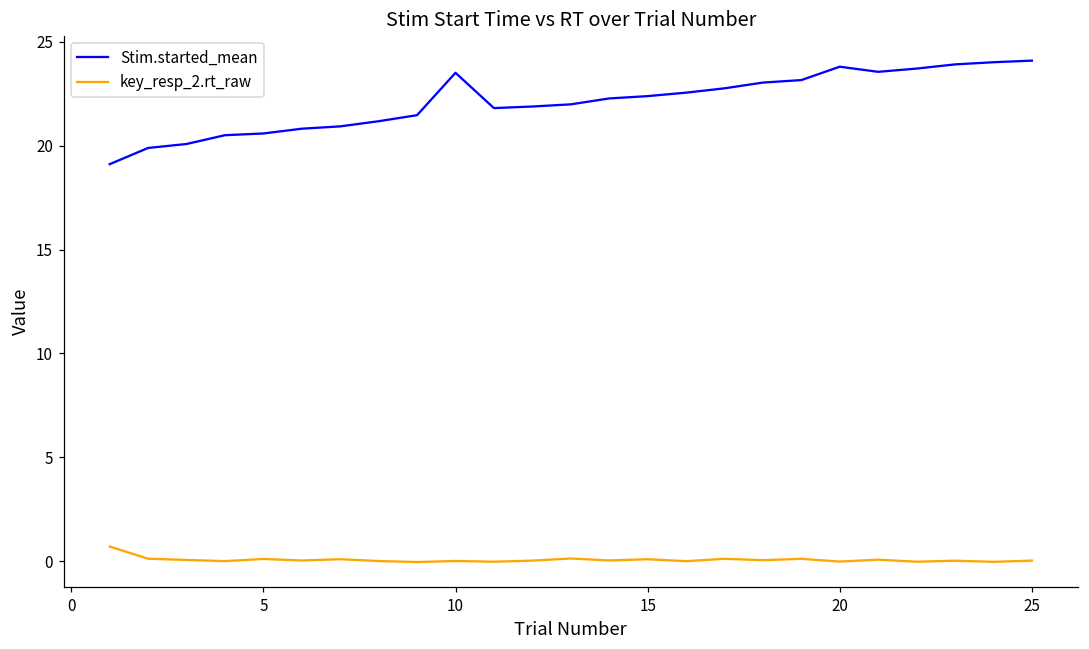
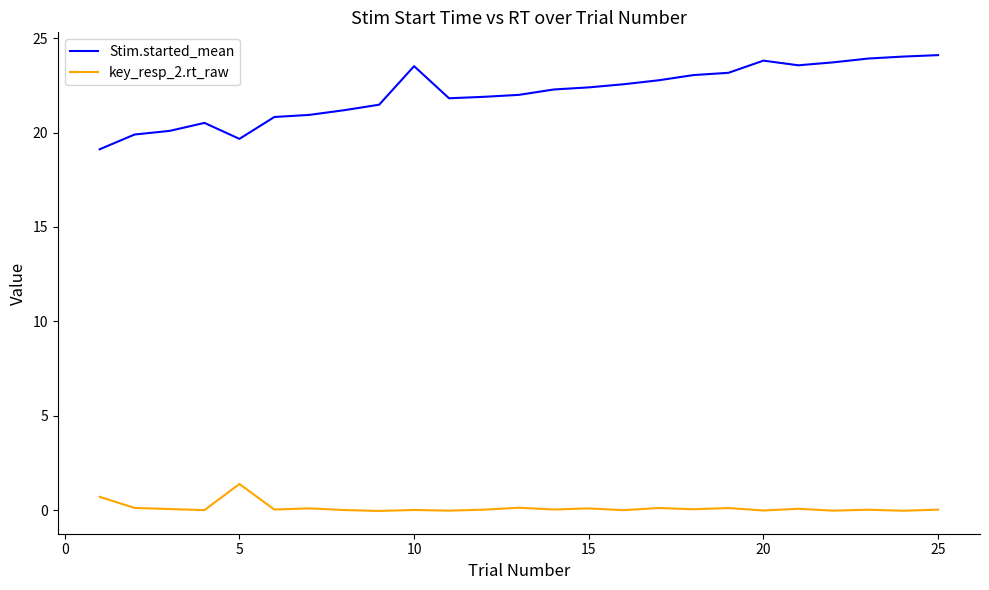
  {
    "Stim.started_mean": {
-     "5": 20.6,
+     "5": 19.7,
      "10": 23.5,
      "15": 22.4,
      "20": 23.8,
      "25": 24.1
    },
    "key_resp_2.rt_raw": {
-     "5": 0.1,
+     "5": 1.4,
      "10": 0.0,
      "15": 0.1,
      "20": 0.0,
      "25": 0.0
    }
  }
